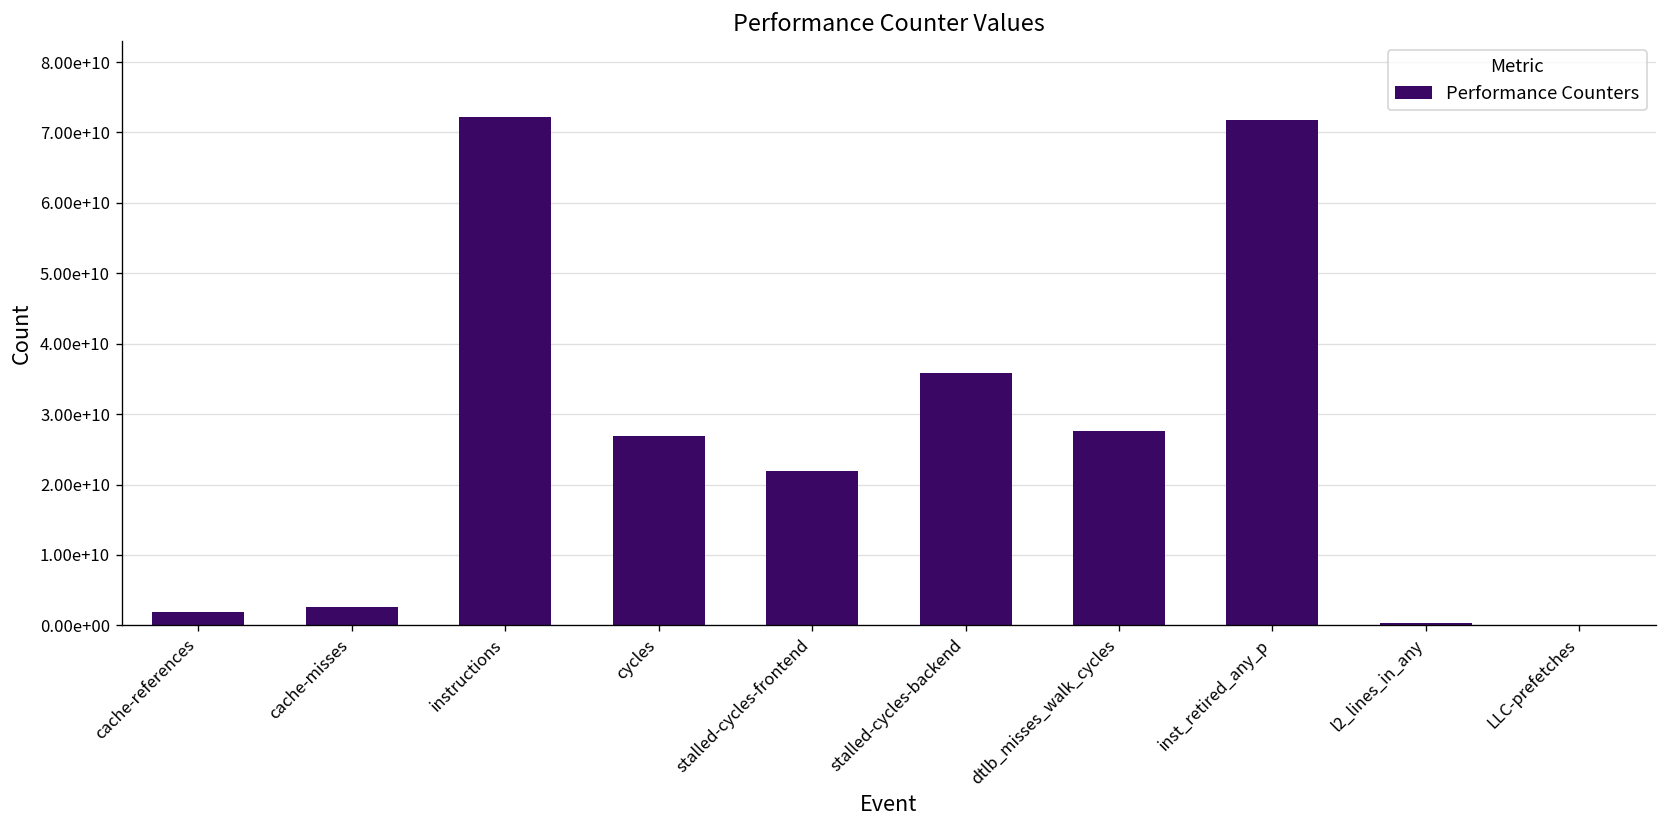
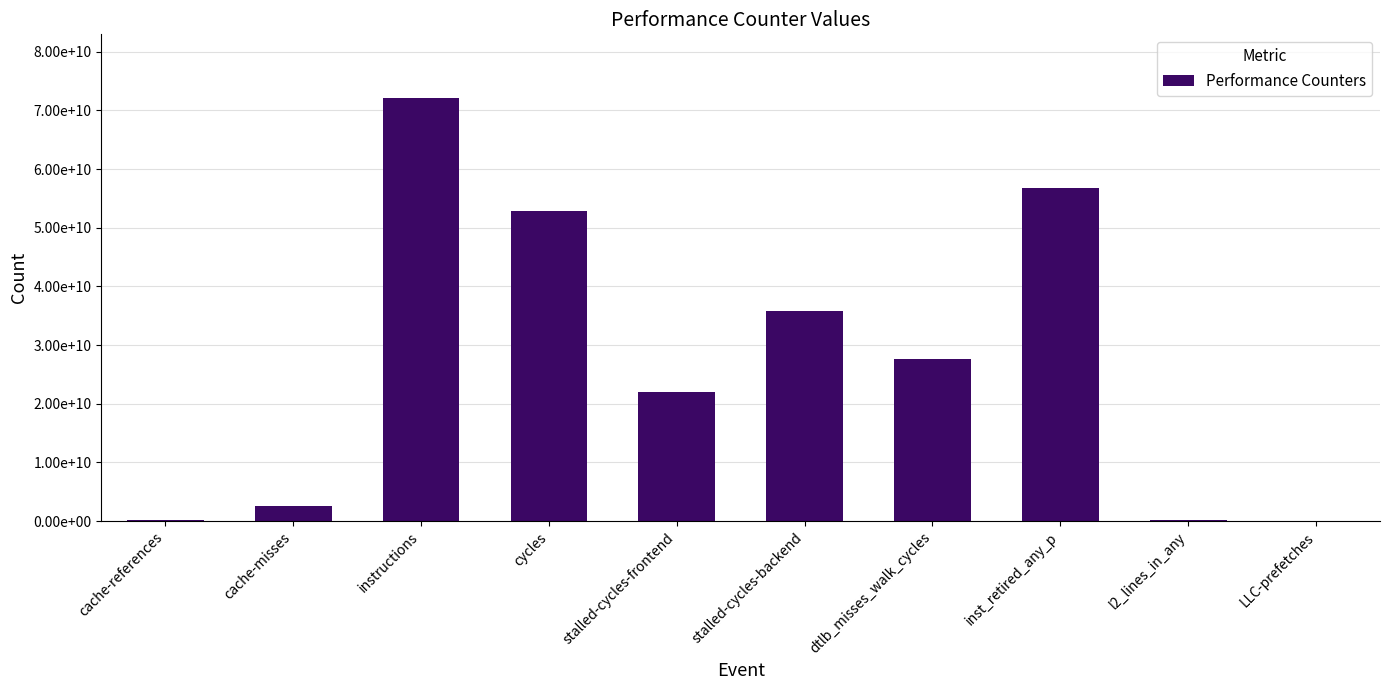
  {
-   "cache-references": 2000000000,
+   "cache-references": 0,
    "cache-misses": 3000000000,
    "instructions": 72000000000,
-   "cycles": 27000000000,
+   "cycles": 53000000000,
    "stalled-cycles-frontend": 22000000000,
    "stalled-cycles-backend": 36000000000,
    "dtlb_misses_walk_cycles": 28000000000,
-   "inst_retired_any_p": 72000000000
+   "inst_retired_any_p": 57000000000
  }
